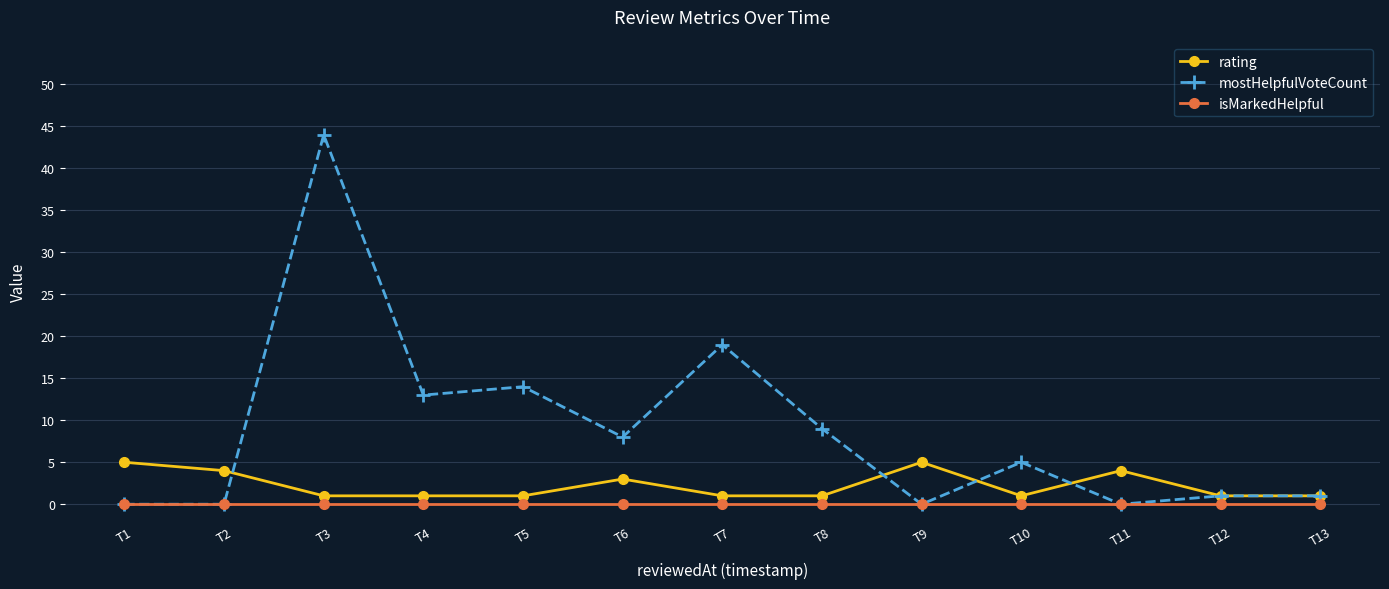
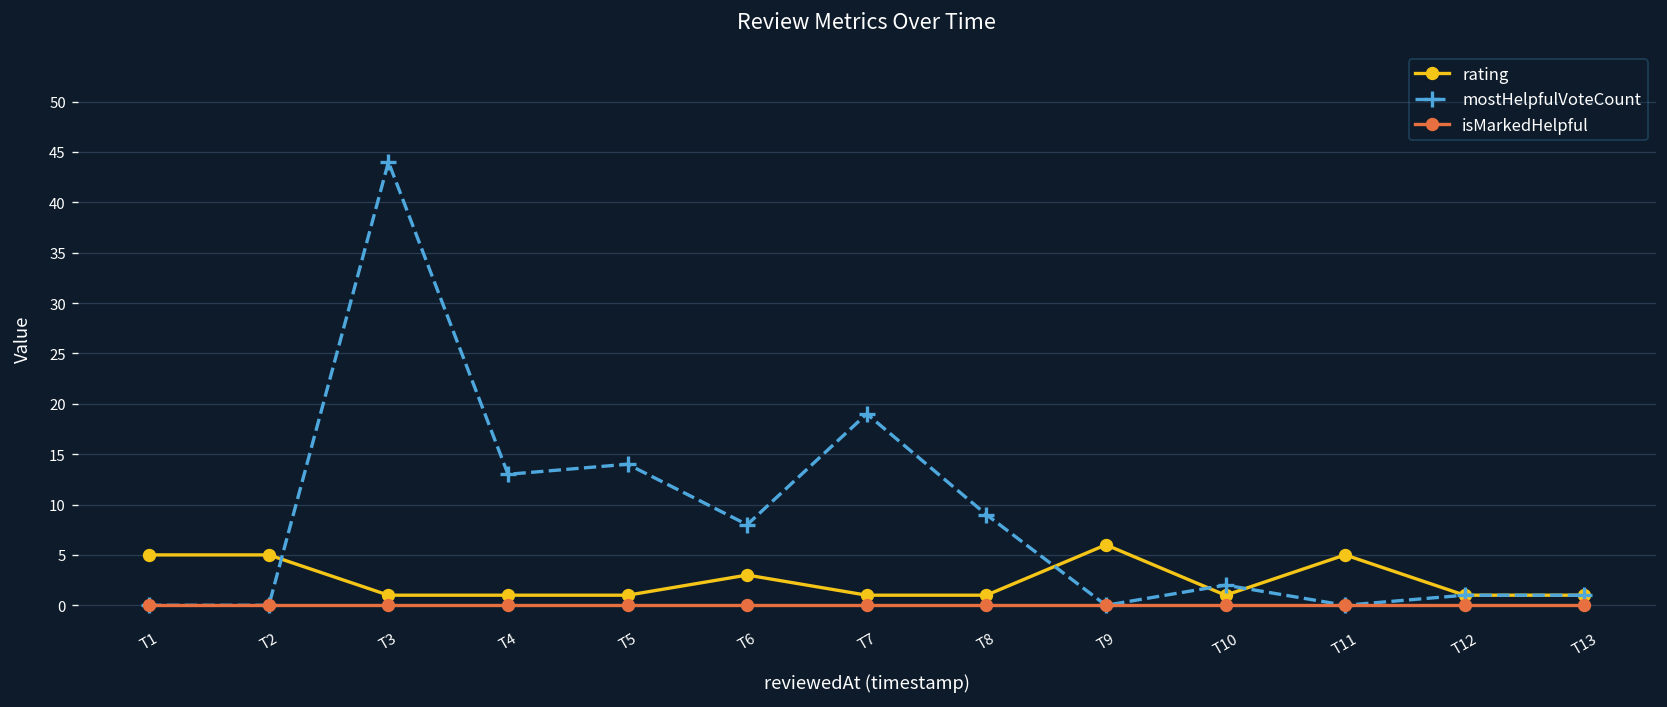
  {
    "rating": {
      "T1": 5,
-     "T2": 4,
+     "T2": 5,
      "T3": 1,
      "T4": 1,
      "T5": 1,
      "T6": 3,
      "T7": 1,
      "T8": 1,
-     "T9": 5,
+     "T9": 6,
      "T10": 1,
-     "T11": 4
+     "T11": 5
    },
    "mostHelpfulVoteCount": {
      "T3": 44,
      "T4": 13,
      "T5": 14,
      "T6": 8,
      "T7": 19,
      "T8": 9,
-     "T10": 5
+     "T10": 2
    },
    "isMarkedHelpful": {
      "T3": 0,
      "T4": 0,
      "T5": 0,
      "T6": 0,
      "T7": 0,
      "T8": 0,
      "T10": 0,
      "T12": 0,
      "T13": 0
    }
  }
